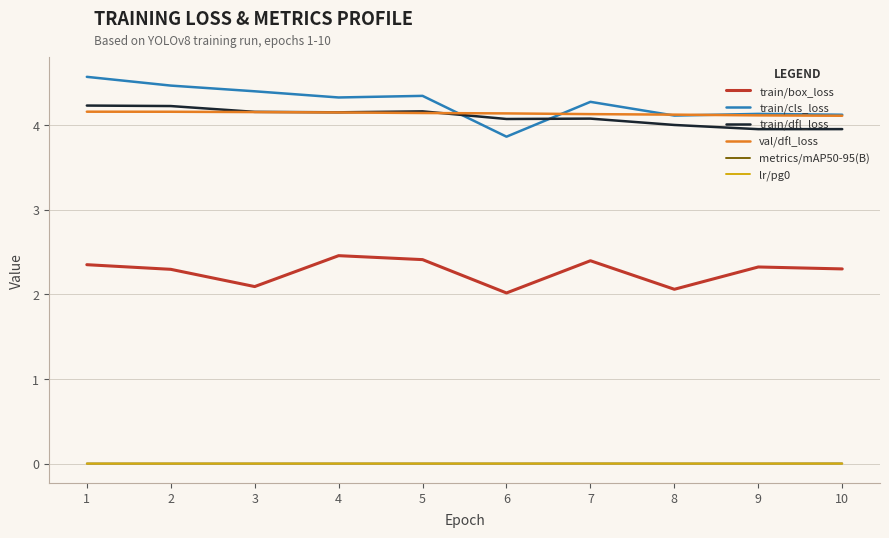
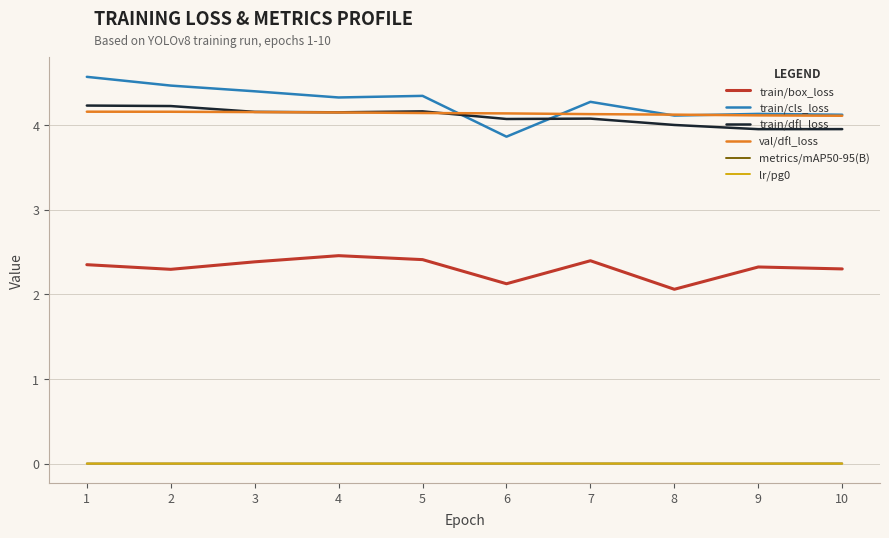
  {
    "train/box_loss": {
      "1": 2.4,
      "2": 2.3,
-     "3": 2.1,
+     "3": 2.4,
      "4": 2.5,
      "5": 2.4,
-     "6": 2.0,
+     "6": 2.1,
      "7": 2.4,
      "8": 2.1,
      "9": 2.3,
      "10": 2.3
    },
    "train/cls_loss": {
      "1": 4.6,
      "2": 4.5,
      "3": 4.4,
      "4": 4.3,
      "5": 4.3,
      "6": 3.9,
      "7": 4.3
    },
    "train/dfl_loss": {
      "1": 4.2,
      "2": 4.2,
      "6": 4.1,
      "7": 4.1,
      "8": 4.0,
      "9": 4.0,
      "10": 4.0
    }
  }
